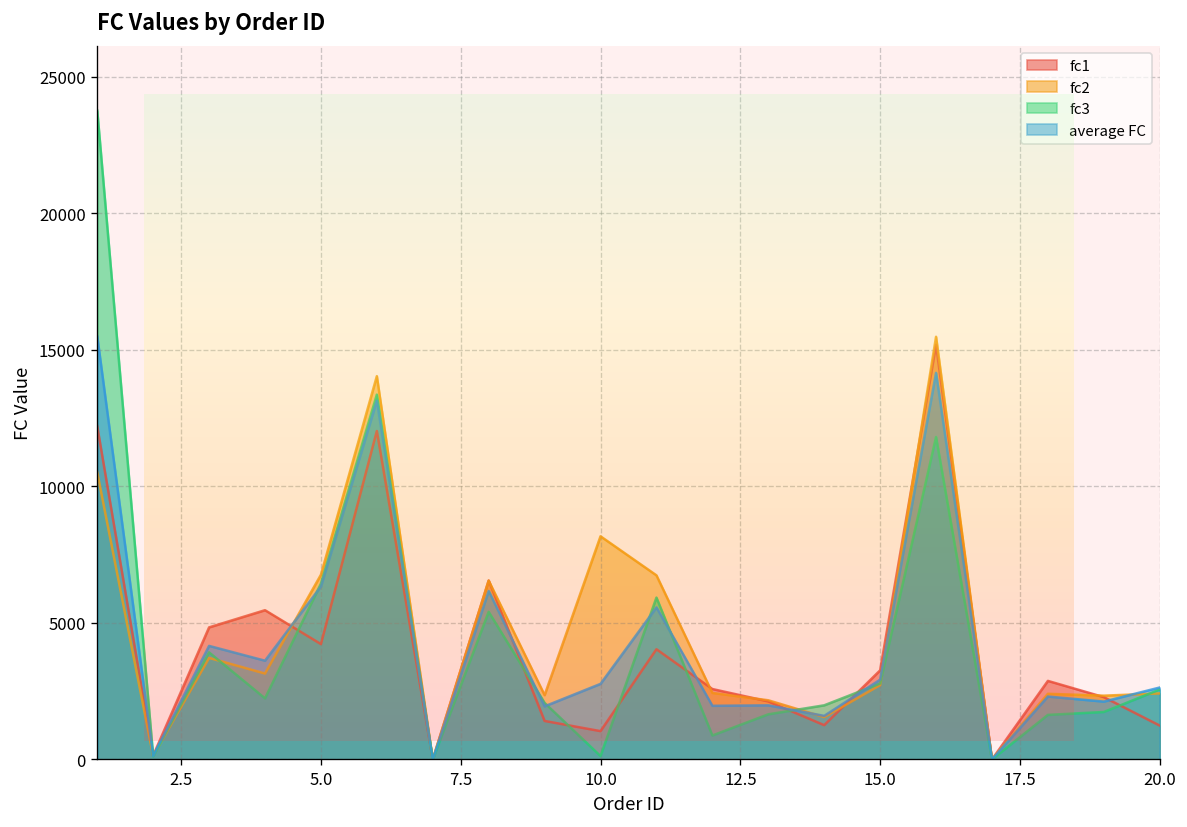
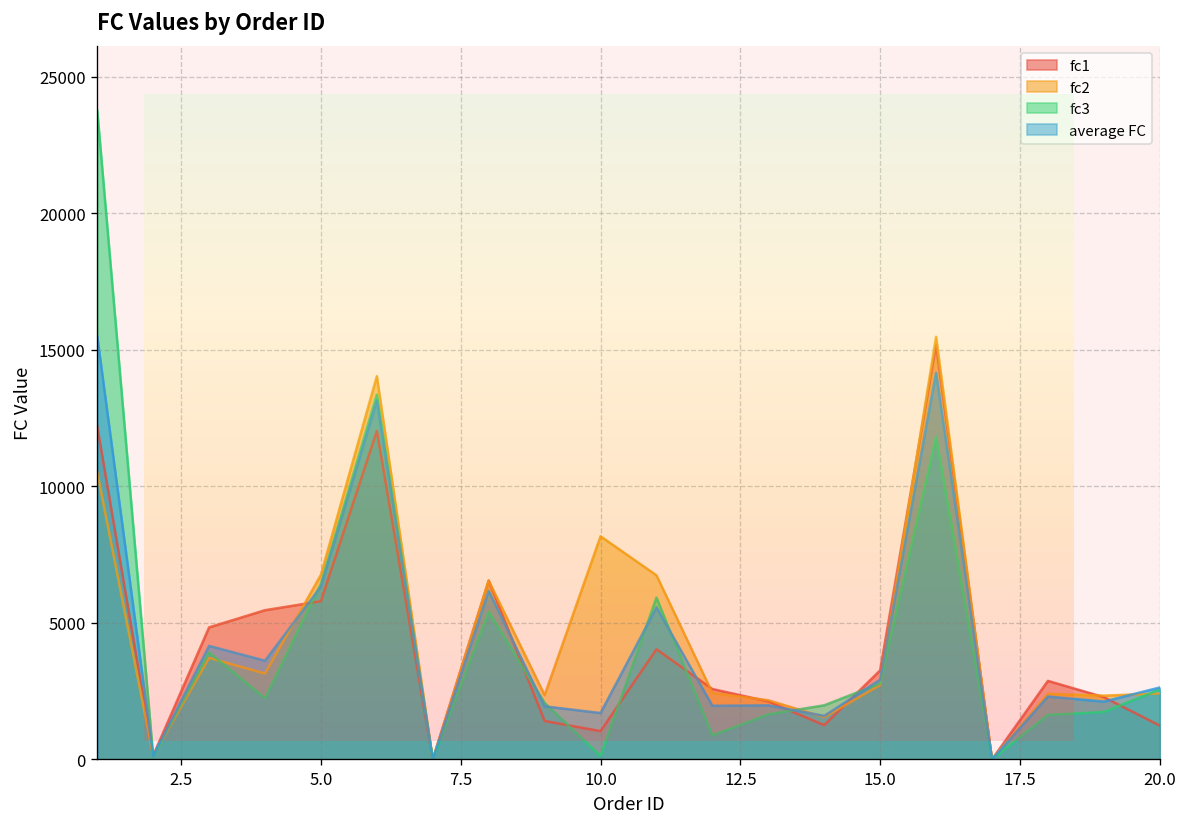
  {
    "fc1": {
-     "5.0": 4200,
+     "5.0": 5800,
      "10.0": 1000,
      "15.0": 3300,
      "20.0": 1200
    },
    "fc2": {
      "5.0": 6800,
      "10.0": 8200,
      "20.0": 2400
    },
    "fc3": {
      "10.0": 100
    },
    "average FC": {
-     "10.0": 2800,
+     "10.0": 1700,
      "15.0": 2900
    }
  }
